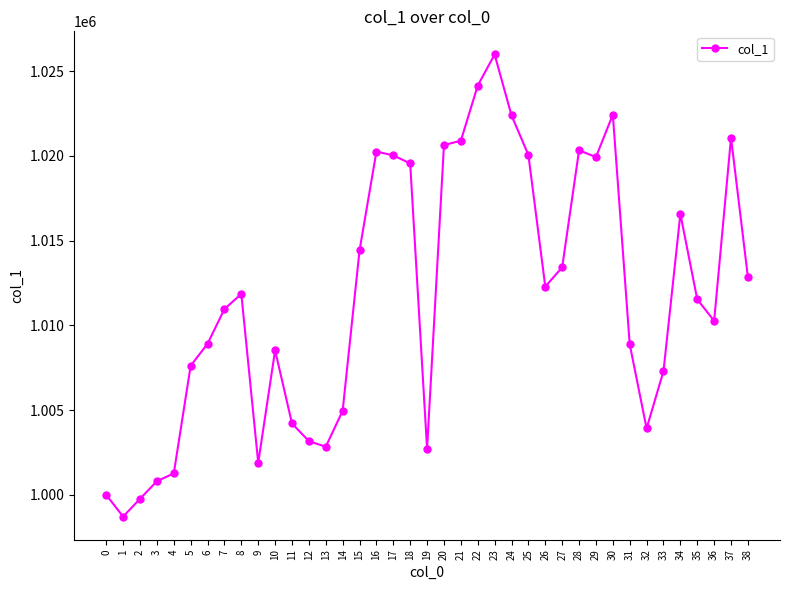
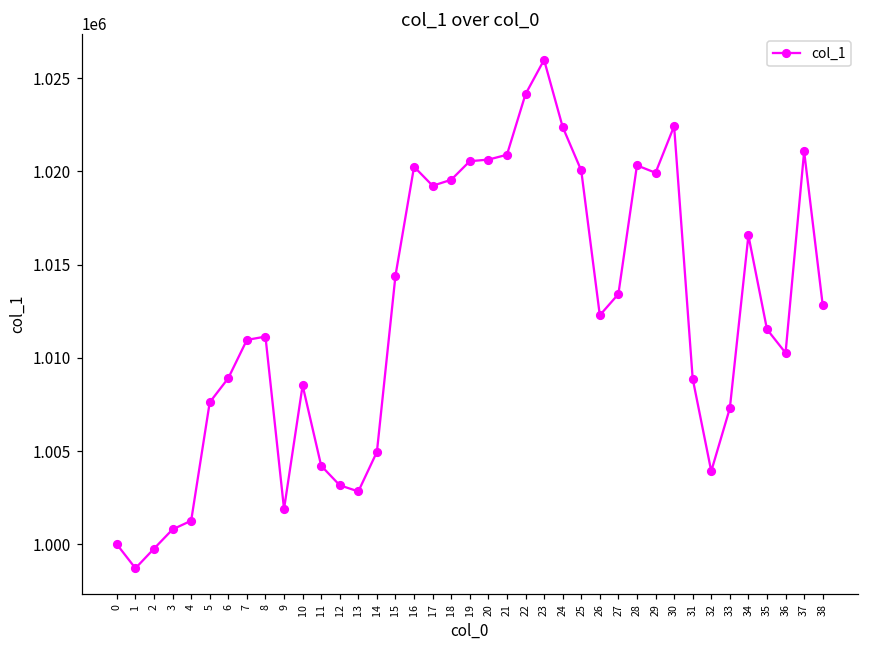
  {
    "0": 1000000,
    "1": 998700,
    "2": 999800,
    "3": 1000800,
    "4": 1001300,
    "5": 1007600,
    "6": 1008900,
    "7": 1011000,
-   "8": 1011900,
+   "8": 1011100,
    "9": 1001900,
    "10": 1008500,
    "11": 1004200,
    "12": 1003200,
    "13": 1002800,
    "14": 1005000,
    "15": 1014400,
    "16": 1020300,
-   "17": 1020000,
+   "17": 1019200,
    "18": 1019600,
-   "19": 1002700,
+   "19": 1020500,
    "20": 1020600,
    "21": 1020900,
    "22": 1024100,
    "23": 1026000,
    "24": 1022400,
    "25": 1020100,
    "26": 1012300,
    "27": 1013400,
    "28": 1020300,
    "29": 1019900,
    "30": 1022400,
    "31": 1008900,
    "32": 1003900,
    "33": 1007300,
    "34": 1016600,
    "35": 1011500,
    "36": 1010300,
    "37": 1021100,
    "38": 1012800
  }
